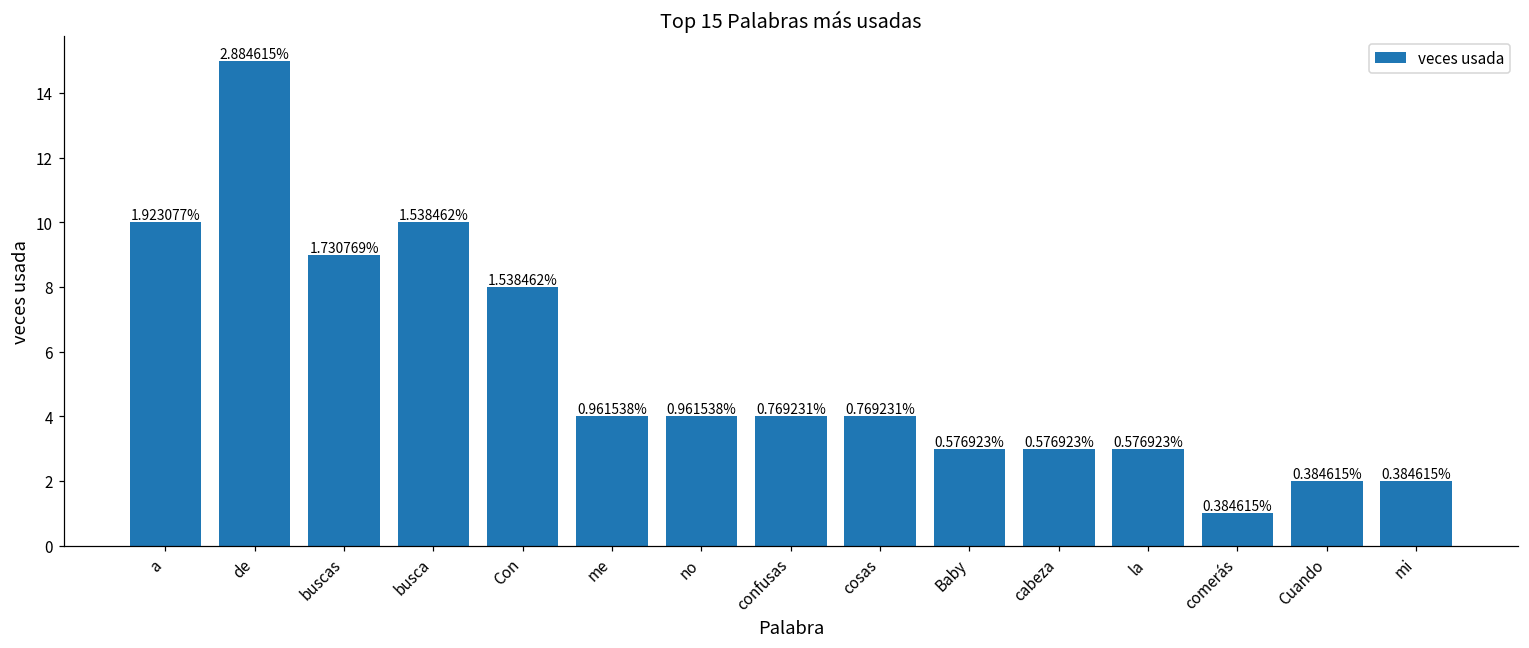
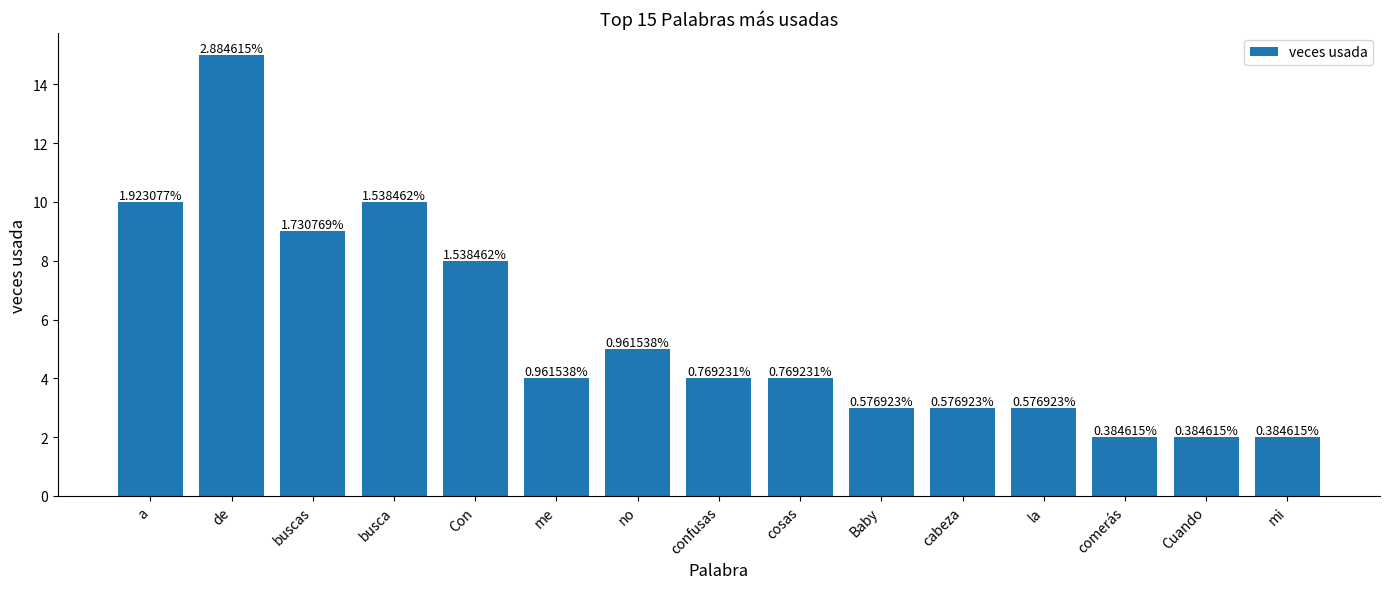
  {
-   "no": 4,
-   "comerás": 1
+   "no": 5,
+   "comerás": 2
  }
